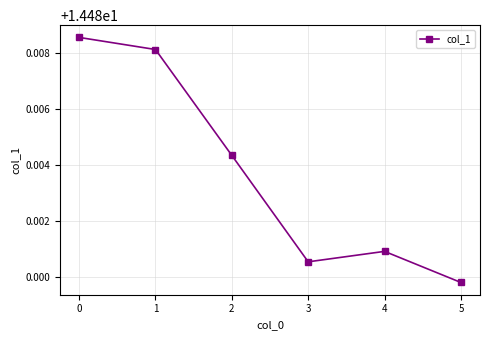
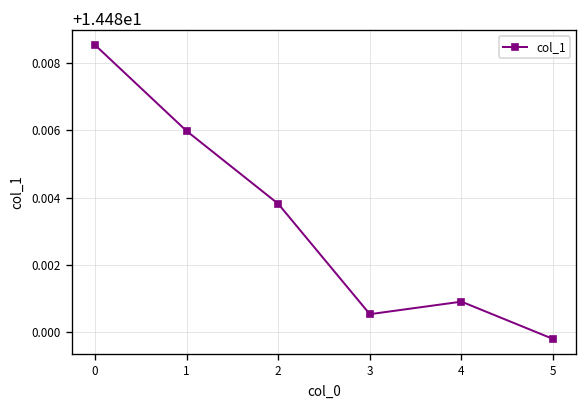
  {
    "0": 14.4885,
-   "1": 14.4881,
-   "2": 14.4843,
+   "1": 14.4860,
+   "2": 14.4838,
    "3": 14.4805,
    "4": 14.4809,
    "5": 14.4798
  }
